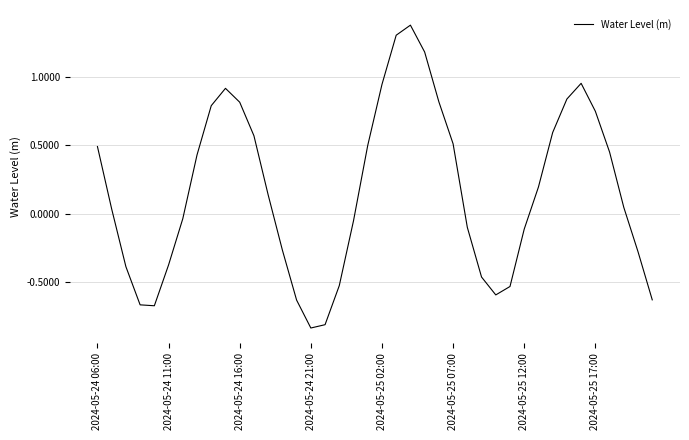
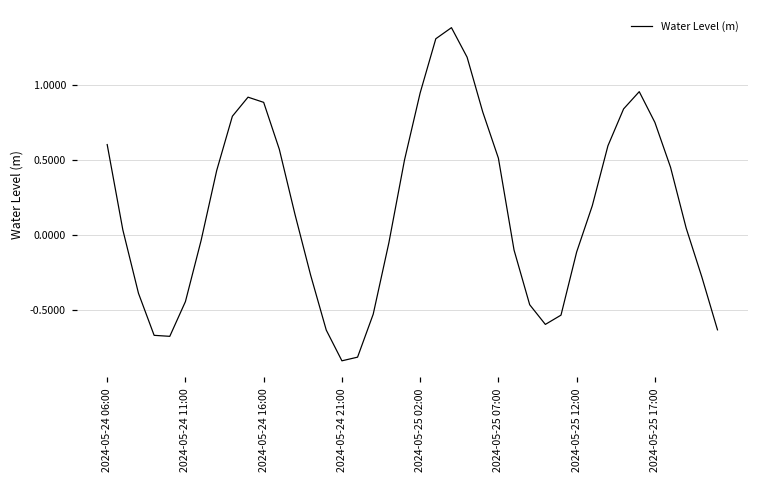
  {
-   "2024-05-24 06:00": 0.49,
-   "2024-05-24 11:00": -0.37,
-   "2024-05-24 16:00": 0.82,
+   "2024-05-24 06:00": 0.60,
+   "2024-05-24 11:00": -0.44,
+   "2024-05-24 16:00": 0.88,
    "2024-05-24 21:00": -0.83,
    "2024-05-25 02:00": 0.95,
    "2024-05-25 07:00": 0.51,
    "2024-05-25 12:00": -0.11,
    "2024-05-25 17:00": 0.75
  }
